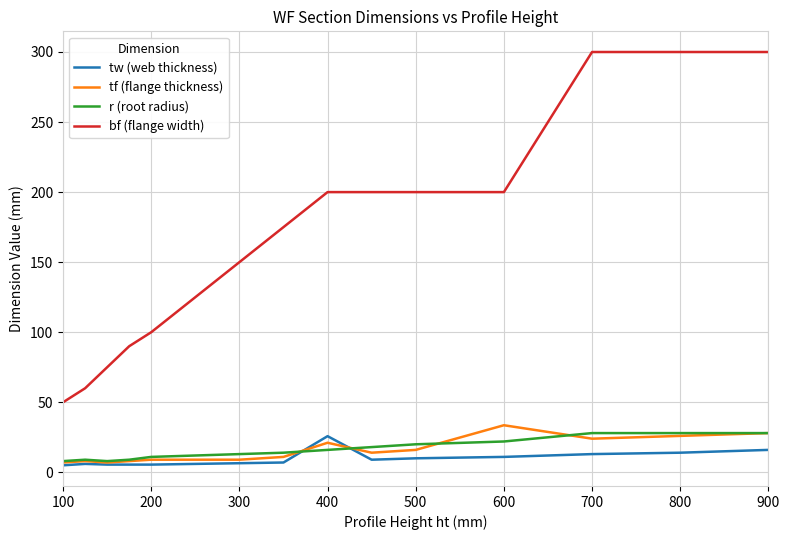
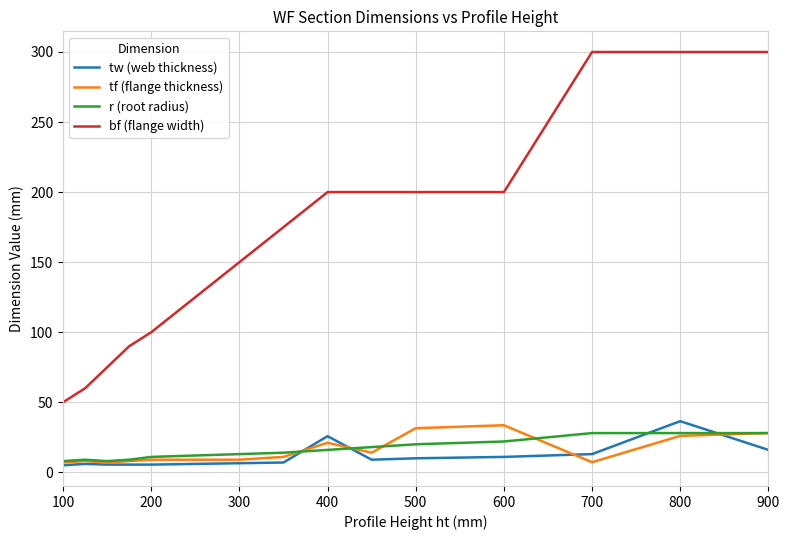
  {
    "tw (web thickness)": {
      "100": 5,
      "200": 6,
      "300": 7,
      "400": 26,
      "500": 10,
      "600": 11,
      "700": 13,
-     "800": 14,
+     "800": 37,
      "900": 16
    },
    "tf (flange thickness)": {
      "200": 9,
      "300": 9,
      "400": 21,
-     "500": 16,
+     "500": 32,
      "600": 34,
-     "700": 24,
+     "700": 7,
      "800": 26
    },
    "r (root radius)": {
      "200": 11,
      "300": 13,
      "400": 16,
      "500": 20,
      "600": 22,
      "700": 28,
      "800": 28
    },
    "bf (flange width)": {
      "100": 50,
      "200": 100,
      "300": 150,
      "400": 200,
      "500": 200,
      "600": 200,
      "700": 300,
      "800": 300,
      "900": 300
    }
  }
